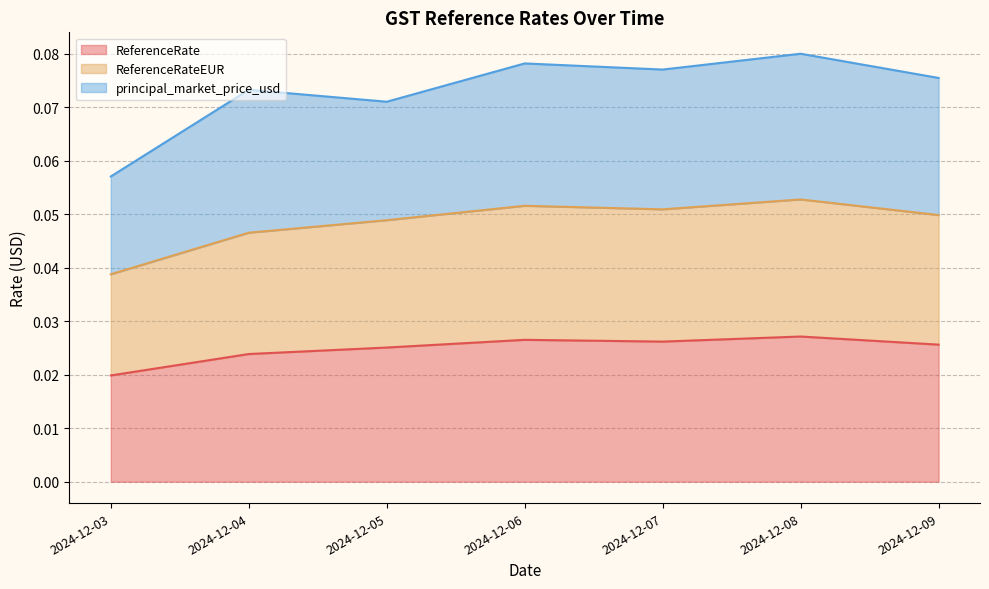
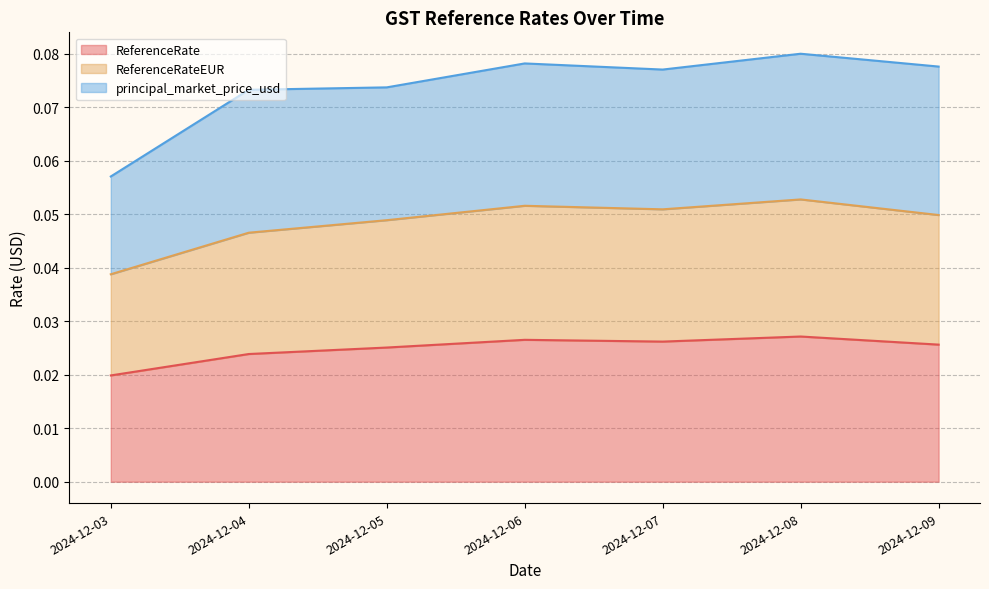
  {
    "principal_market_price_usd": {
      "2024-12-03": 0.018,
-     "2024-12-05": 0.022,
+     "2024-12-05": 0.025,
      "2024-12-06": 0.027,
      "2024-12-07": 0.026,
      "2024-12-08": 0.027,
-     "2024-12-09": 0.026
+     "2024-12-09": 0.028
    }
  }
